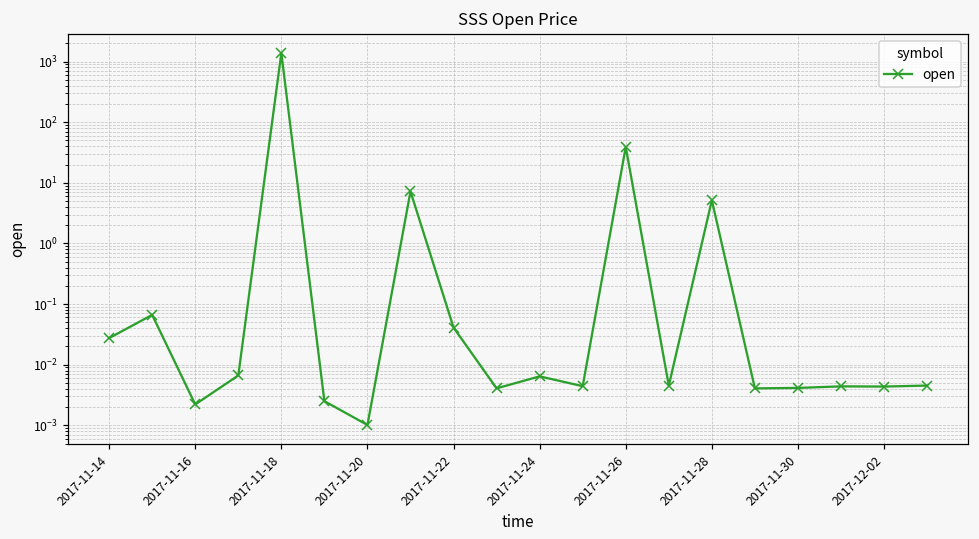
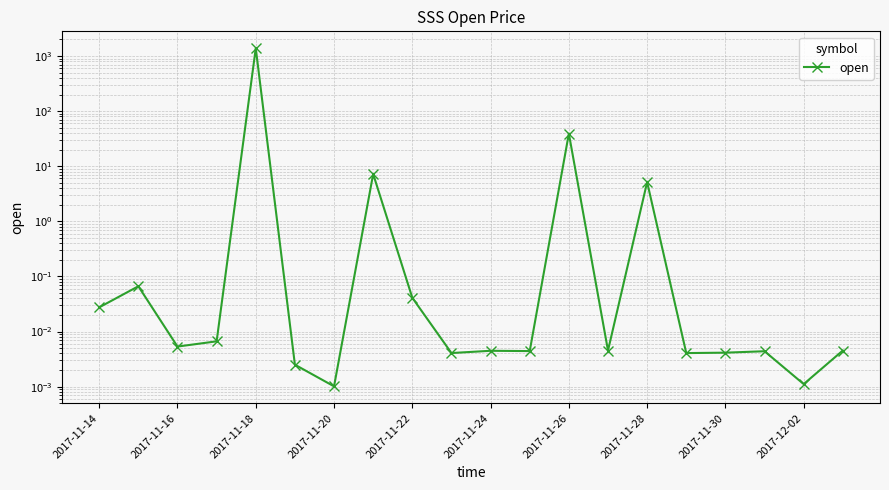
  {
    "2017-11-14": 0.03,
-   "2017-11-16": 0.0022,
+   "2017-11-16": 0.005,
    "2017-11-18": 1400,
    "2017-11-20": 0.0010,
    "2017-11-22": 0.04,
-   "2017-11-24": 0.006,
+   "2017-11-24": 0.004,
    "2017-11-26": 40,
    "2017-11-28": 5,
    "2017-11-30": 0.004,
-   "2017-12-02": 0.004
+   "2017-12-02": 0.0011
  }
